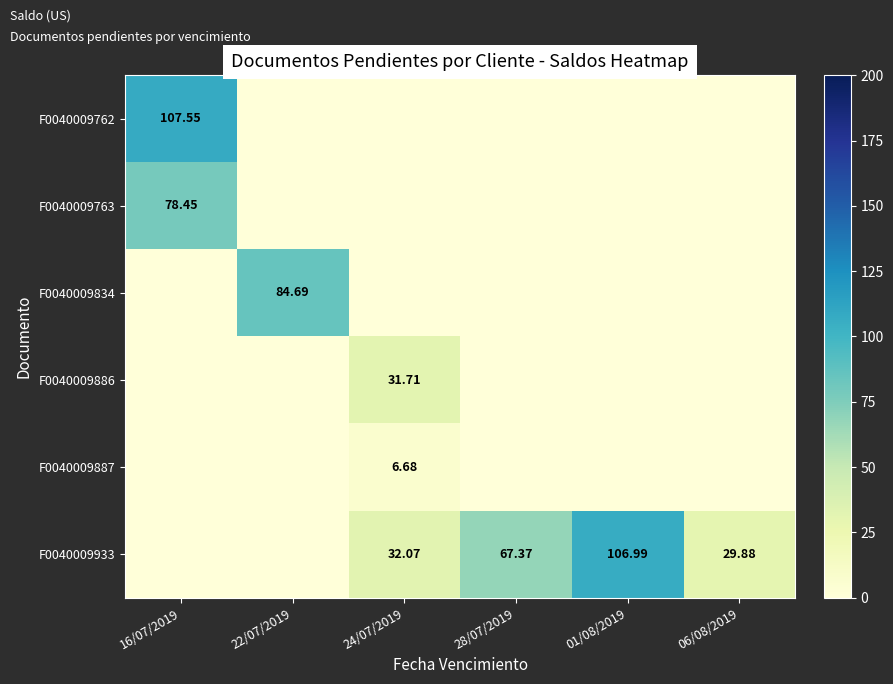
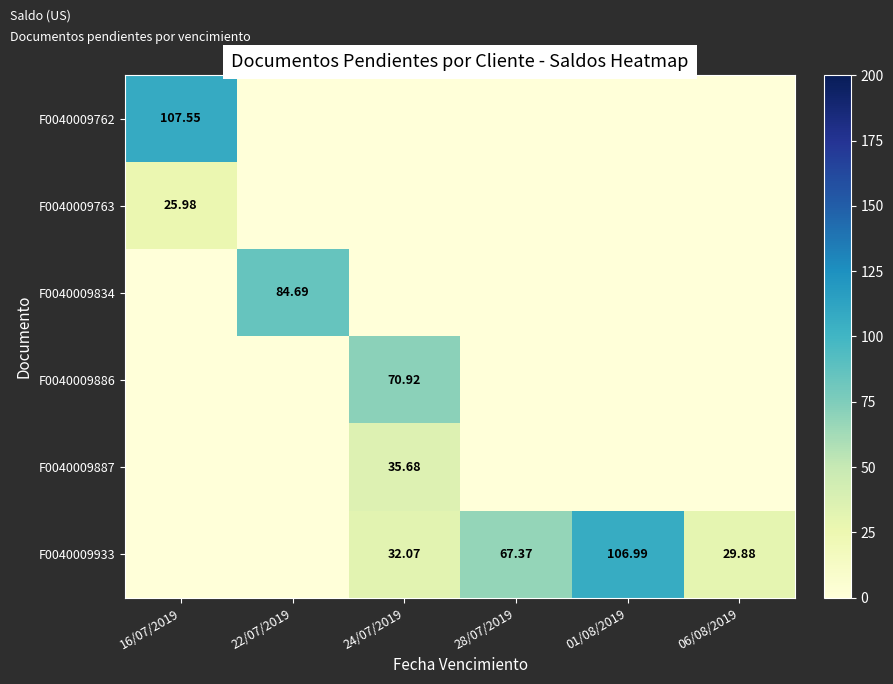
  {
    "F0040009762": {
      "16/07/2019": 107.55
    },
    "F0040009763": {
-     "16/07/2019": 78.45
+     "16/07/2019": 25.98
    },
    "F0040009834": {
      "22/07/2019": 84.69
    },
    "F0040009886": {
-     "24/07/2019": 31.71
+     "24/07/2019": 70.92
    },
    "F0040009887": {
-     "24/07/2019": 6.68
+     "24/07/2019": 35.68
    },
    "F0040009933": {
      "24/07/2019": 32.07,
      "28/07/2019": 67.37,
      "01/08/2019": 106.99,
      "06/08/2019": 29.88
    }
  }
